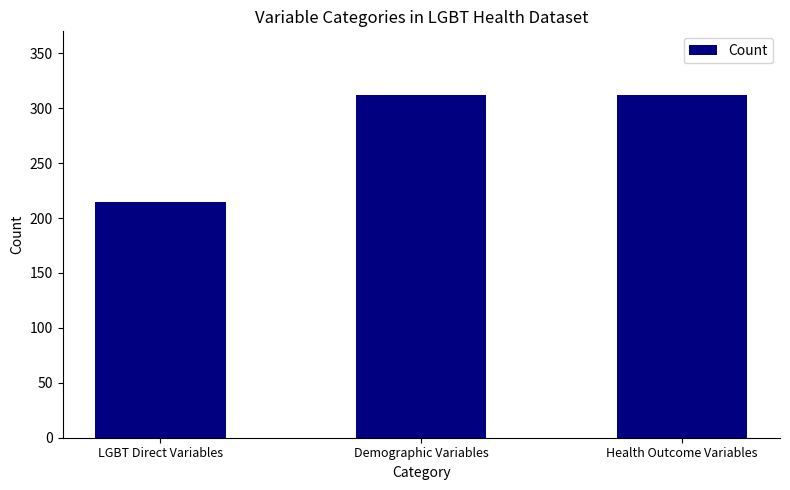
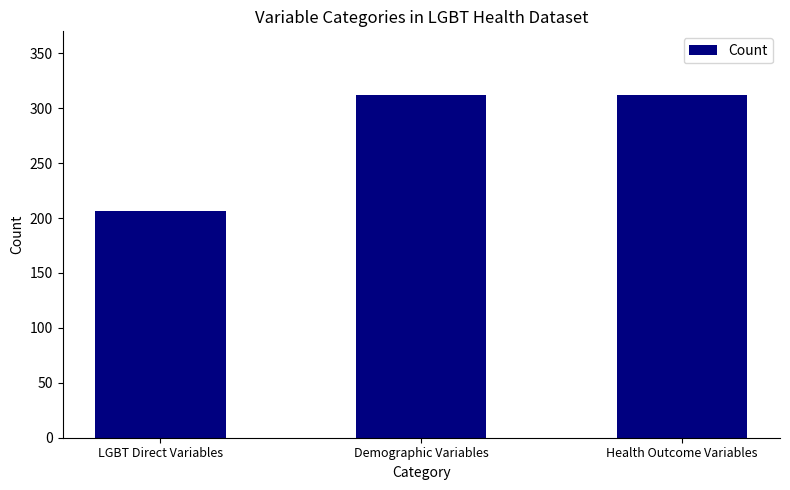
  {
-   "LGBT Direct Variables": 215,
+   "LGBT Direct Variables": 206,
    "Demographic Variables": 312,
    "Health Outcome Variables": 312
  }
